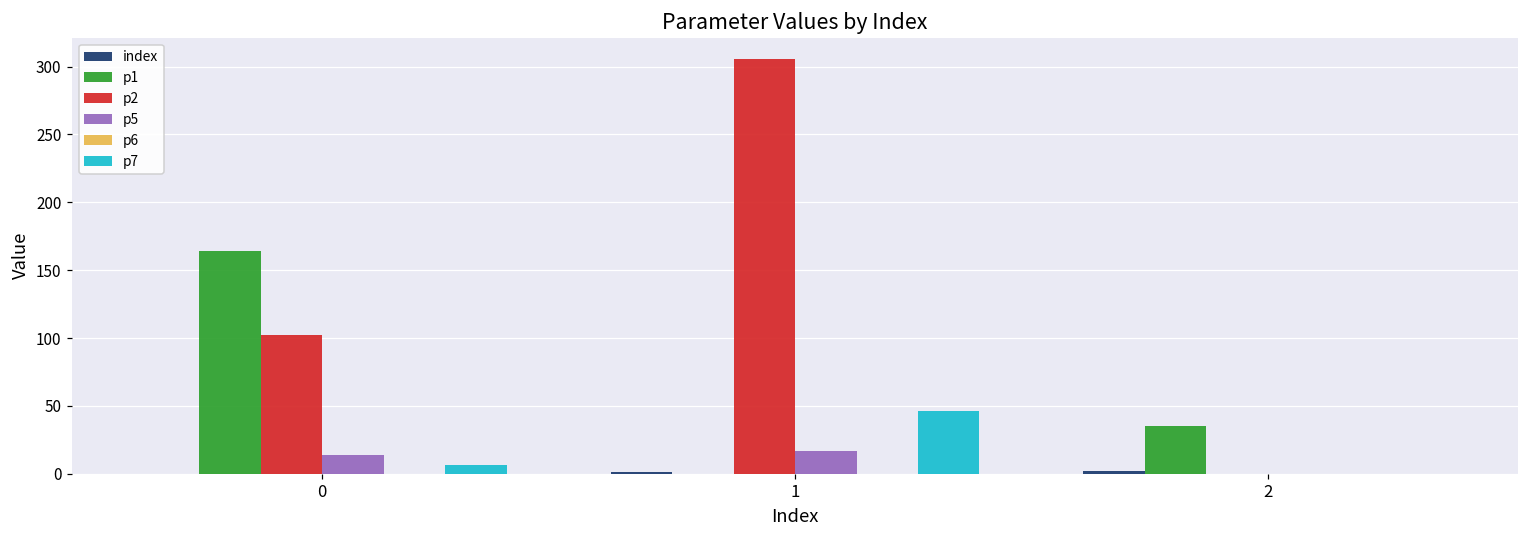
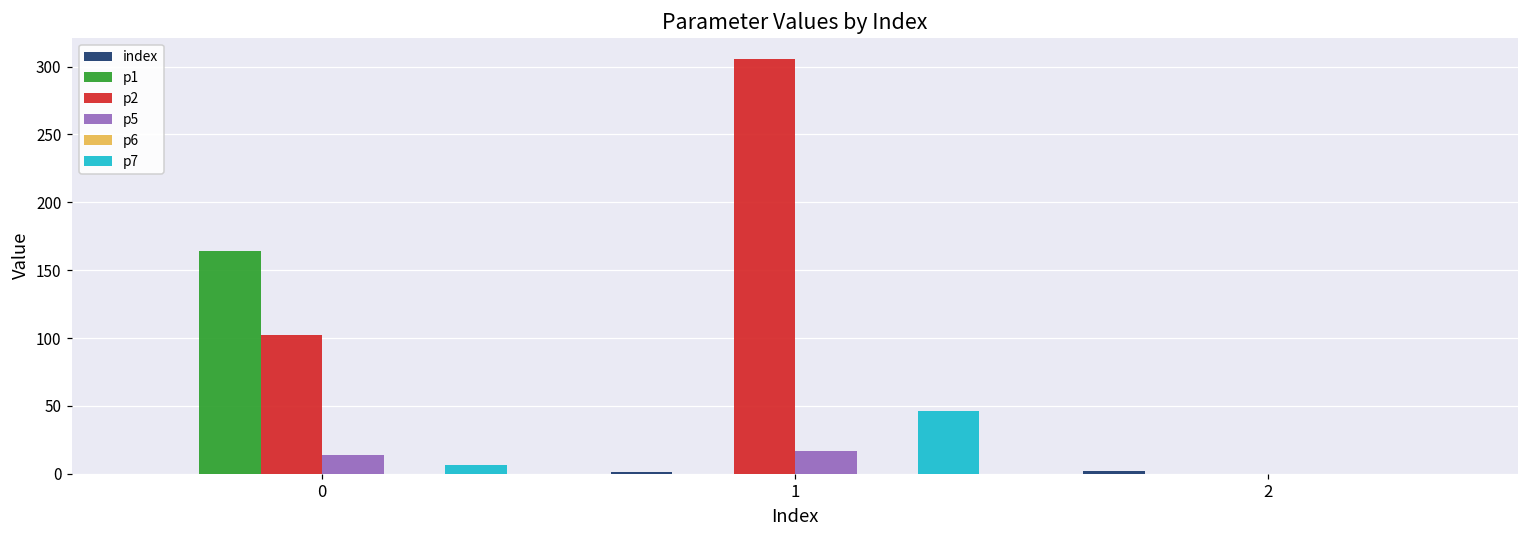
  {
    "index": {
      "0": 0
    },
    "p1": {
      "0": 164,
-     "2": 35
+     "2": 0
    },
    "p2": {
      "0": 102,
      "1": 306
    },
    "p5": {
      "0": 14,
      "1": 17
    },
    "p7": {
      "0": 6,
      "1": 46
    }
  }
